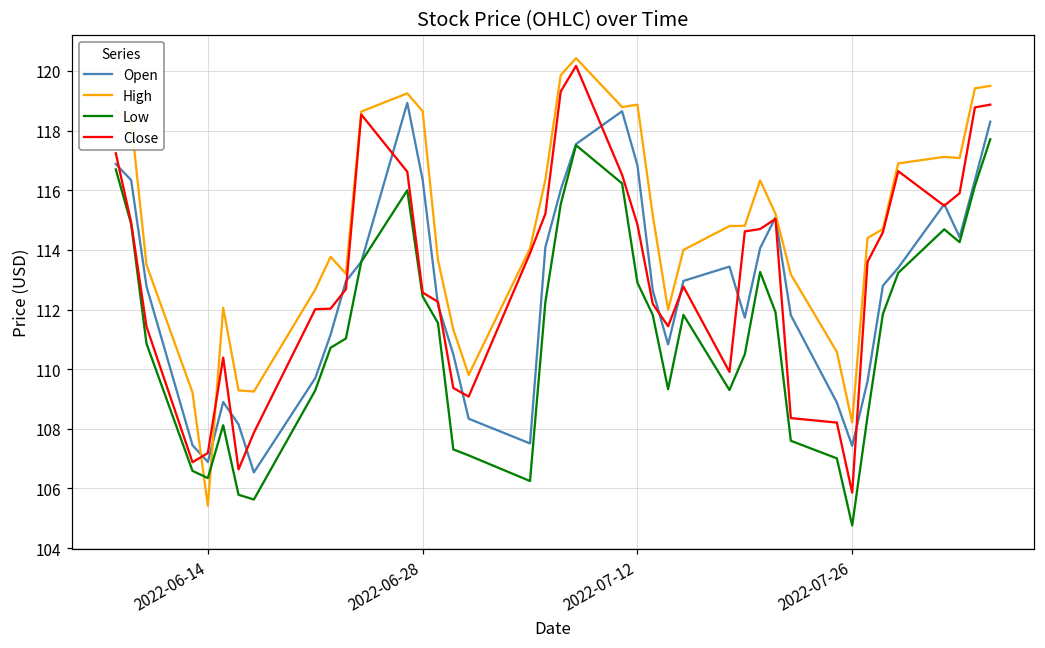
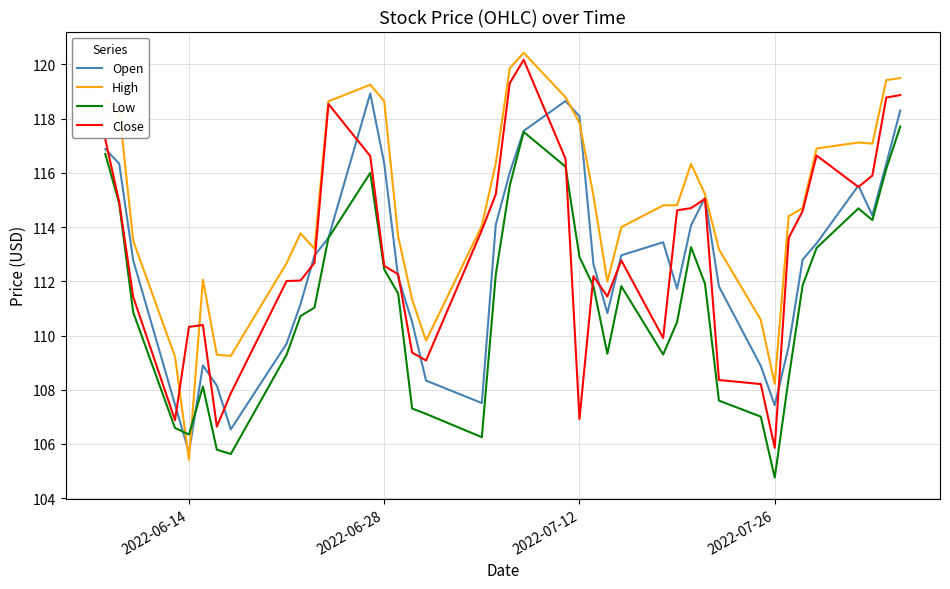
  {
    "Open": {
-     "2022-06-14": 106.9,
+     "2022-06-14": 105.7,
      "2022-06-28": 116.4,
-     "2022-07-12": 116.8,
+     "2022-07-12": 118.1,
      "2022-07-26": 107.4
    },
    "High": {
      "2022-06-14": 105.4,
      "2022-06-28": 118.7,
-     "2022-07-12": 118.9,
+     "2022-07-12": 117.9,
      "2022-07-26": 108.2
    },
    "Low": {
      "2022-06-14": 106.4,
      "2022-06-28": 112.4,
      "2022-07-12": 112.9,
      "2022-07-26": 104.8
    },
    "Close": {
-     "2022-06-14": 107.2,
+     "2022-06-14": 110.3,
      "2022-06-28": 112.6,
-     "2022-07-12": 114.9,
+     "2022-07-12": 106.9,
      "2022-07-26": 105.9
    }
  }
